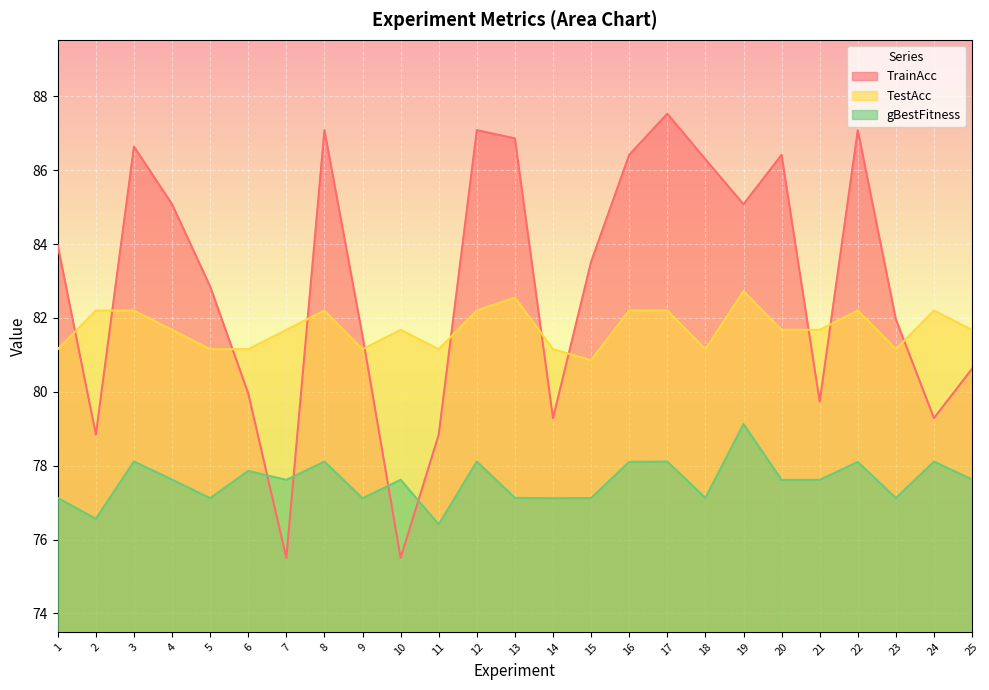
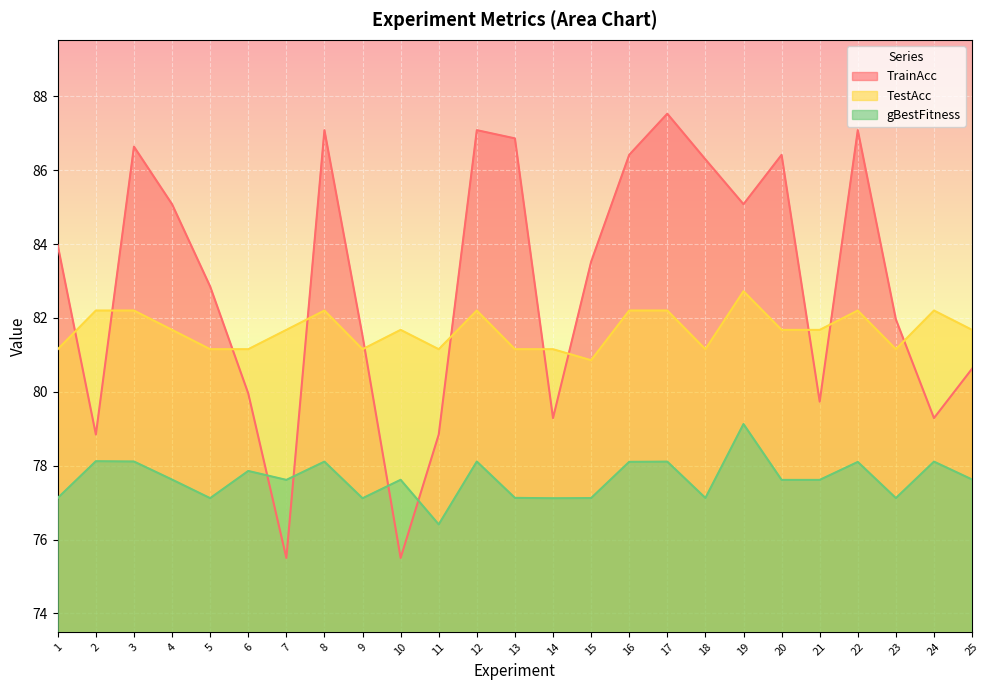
  {
    "TrainAcc": {
      "1": 84.0,
      "2": 78.8,
      "3": 86.6,
      "4": 85.1,
      "5": 82.9,
      "6": 80.0,
      "7": 75.5,
      "8": 87.1,
      "9": 81.5,
      "10": 75.5,
      "11": 78.8,
      "12": 87.1,
      "13": 86.9,
      "14": 79.3,
      "15": 83.5,
      "16": 86.4,
      "17": 87.5,
      "18": 86.3,
      "19": 85.1,
      "20": 86.4,
      "21": 79.7,
      "22": 87.1,
      "23": 82.0,
      "24": 79.3,
      "25": 80.6
    },
    "TestAcc": {
      "1": 81.2,
      "2": 82.2,
      "3": 82.2,
      "4": 81.7,
      "5": 81.2,
      "6": 81.2,
      "7": 81.7,
      "8": 82.2,
      "9": 81.2,
      "10": 81.7,
      "11": 81.2,
      "12": 82.2,
-     "13": 82.5,
+     "13": 81.2,
      "14": 81.2,
      "15": 80.9,
      "16": 82.2,
      "17": 82.2,
      "18": 81.2,
      "19": 82.7,
      "20": 81.7,
      "21": 81.7,
      "22": 82.2,
      "23": 81.2,
      "24": 82.2,
      "25": 81.7
    },
    "gBestFitness": {
      "1": 77.1,
-     "2": 76.6,
+     "2": 78.1,
      "3": 78.1,
      "4": 77.6,
      "5": 77.1,
      "6": 77.9,
      "7": 77.6,
      "8": 78.1,
      "9": 77.1,
      "10": 77.6,
      "11": 76.4,
      "12": 78.1,
      "13": 77.1,
      "14": 77.1,
      "15": 77.1,
      "16": 78.1,
      "17": 78.1,
      "18": 77.1,
      "19": 79.1,
      "20": 77.6,
      "21": 77.6,
      "22": 78.1,
      "23": 77.1,
      "24": 78.1,
      "25": 77.6
    }
  }
